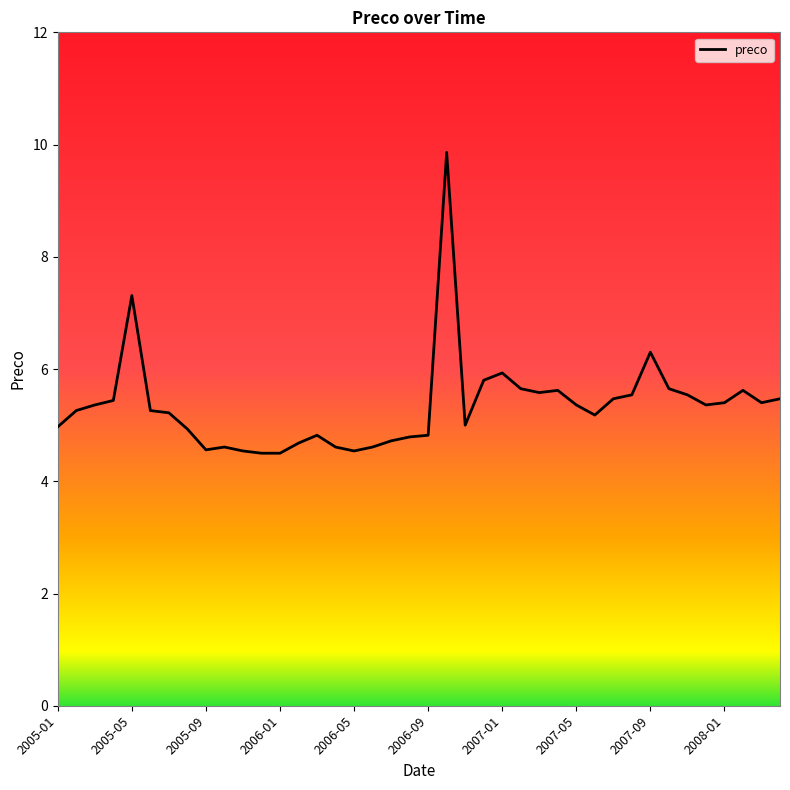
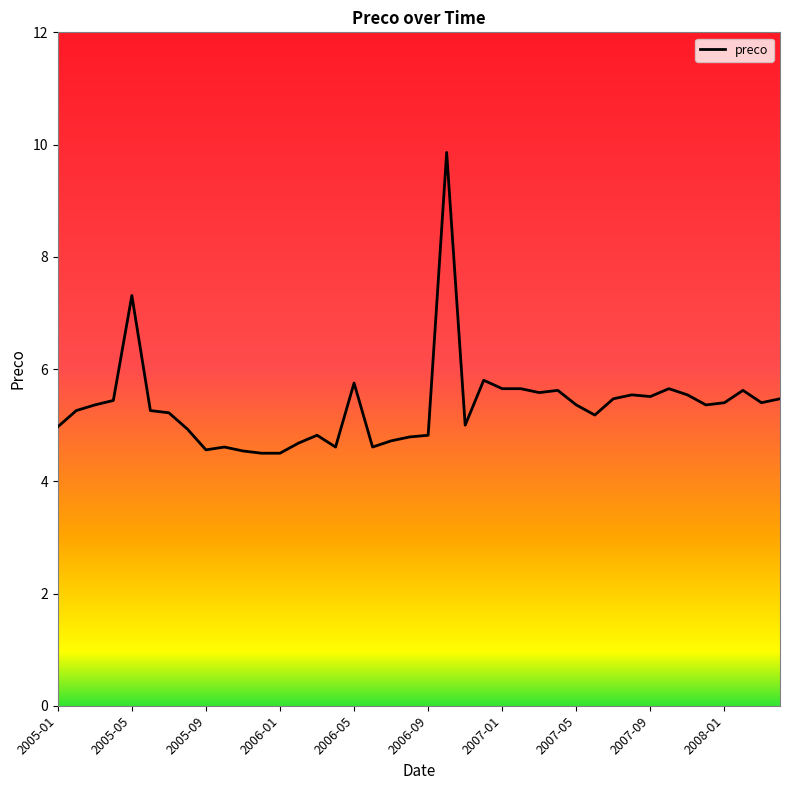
  {
    "2005-01": 5.0,
    "2005-05": 7.3,
    "2005-09": 4.6,
    "2006-01": 4.5,
-   "2006-05": 4.5,
+   "2006-05": 5.8,
    "2006-09": 4.8,
-   "2007-01": 5.9,
+   "2007-01": 5.7,
    "2007-05": 5.4,
-   "2007-09": 6.3,
+   "2007-09": 5.5,
    "2008-01": 5.4
  }
